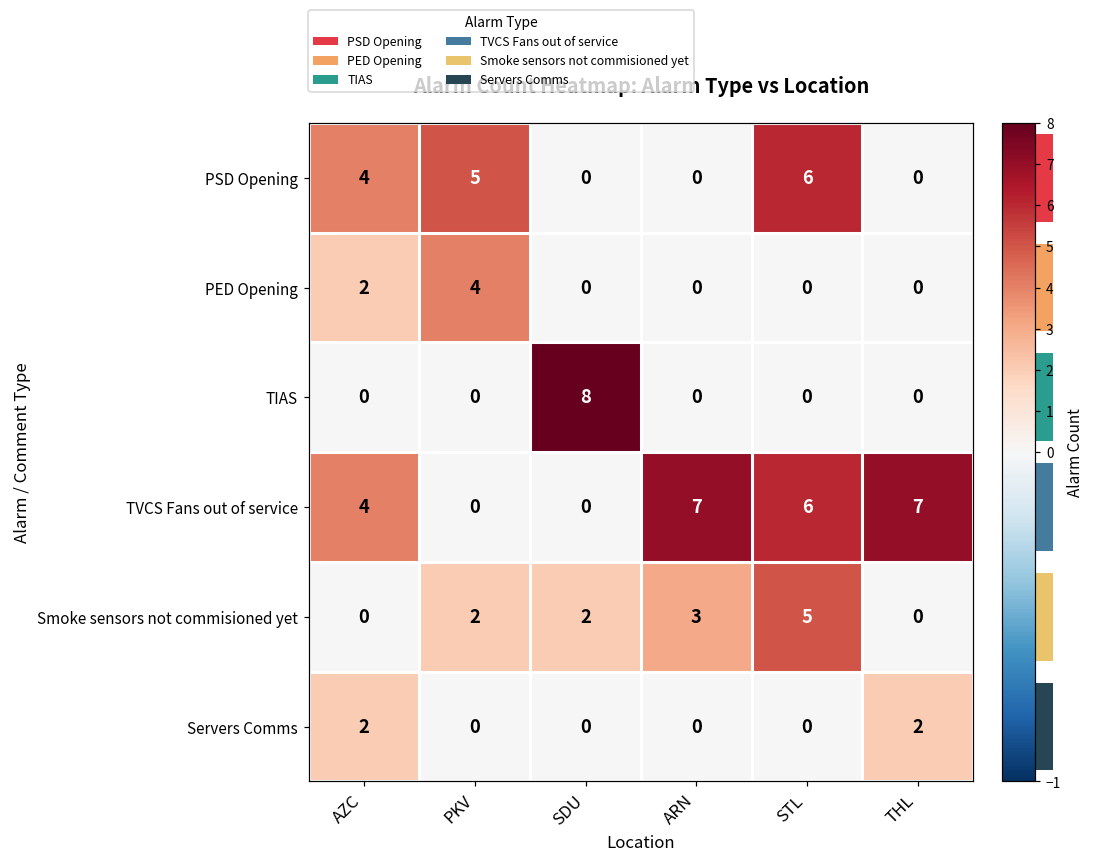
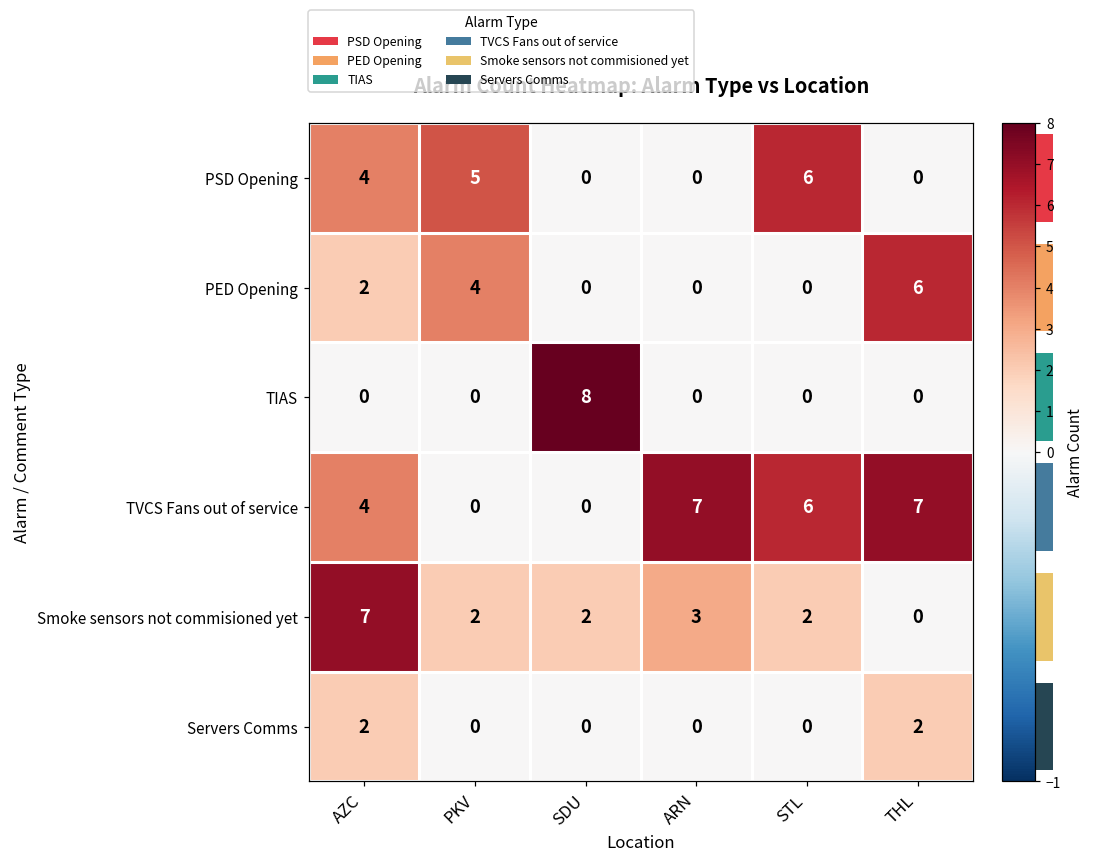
  {
    "PSD Opening": {
      "AZC": 4,
      "PKV": 5,
      "SDU": 0,
      "ARN": 0,
      "STL": 6,
      "THL": 0
    },
    "PED Opening": {
      "AZC": 2,
      "PKV": 4,
      "SDU": 0,
      "ARN": 0,
      "STL": 0,
-     "THL": 0
+     "THL": 6
    },
    "TIAS": {
      "AZC": 0,
      "PKV": 0,
      "SDU": 8,
      "ARN": 0,
      "STL": 0,
      "THL": 0
    },
    "TVCS Fans out of service": {
      "AZC": 4,
      "PKV": 0,
      "SDU": 0,
      "ARN": 7,
      "STL": 6,
      "THL": 7
    },
    "Smoke sensors not commisioned yet": {
-     "AZC": 0,
+     "AZC": 7,
      "PKV": 2,
      "SDU": 2,
      "ARN": 3,
-     "STL": 5,
+     "STL": 2,
      "THL": 0
    },
    "Servers Comms": {
      "AZC": 2,
      "PKV": 0,
      "SDU": 0,
      "ARN": 0,
      "STL": 0,
      "THL": 2
    }
  }
